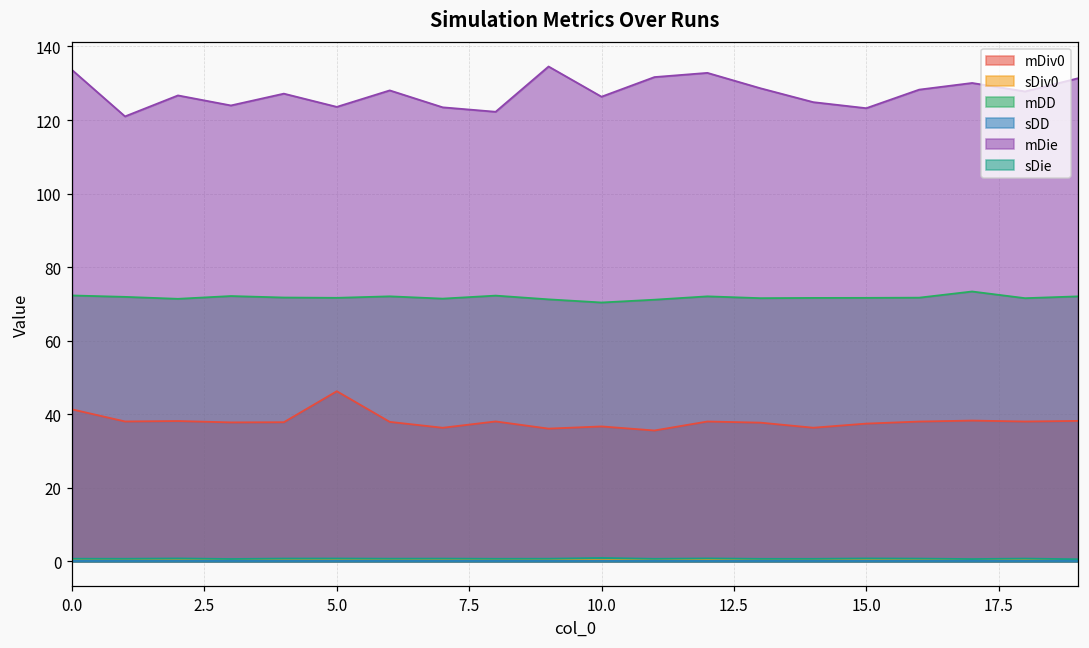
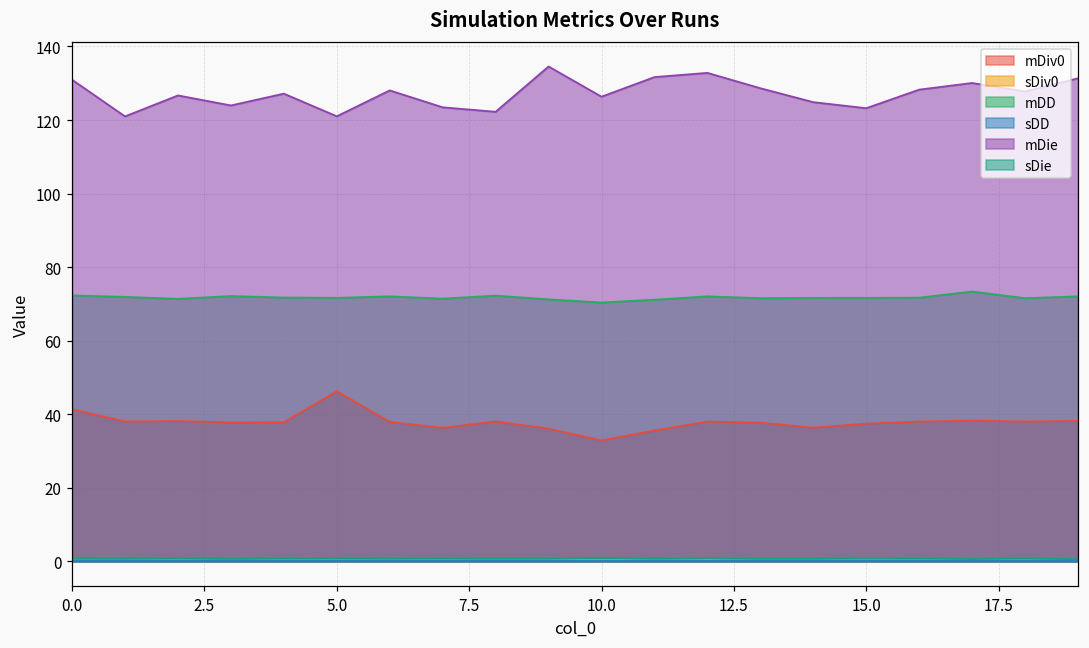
  {
    "mDiv0": {
      "0.0": 41,
      "5.0": 46,
-     "10.0": 37,
+     "10.0": 33,
      "15.0": 37
    },
    "mDie": {
-     "0.0": 134,
-     "5.0": 124,
+     "0.0": 131,
+     "5.0": 121,
      "10.0": 126,
      "15.0": 123
    }
  }
